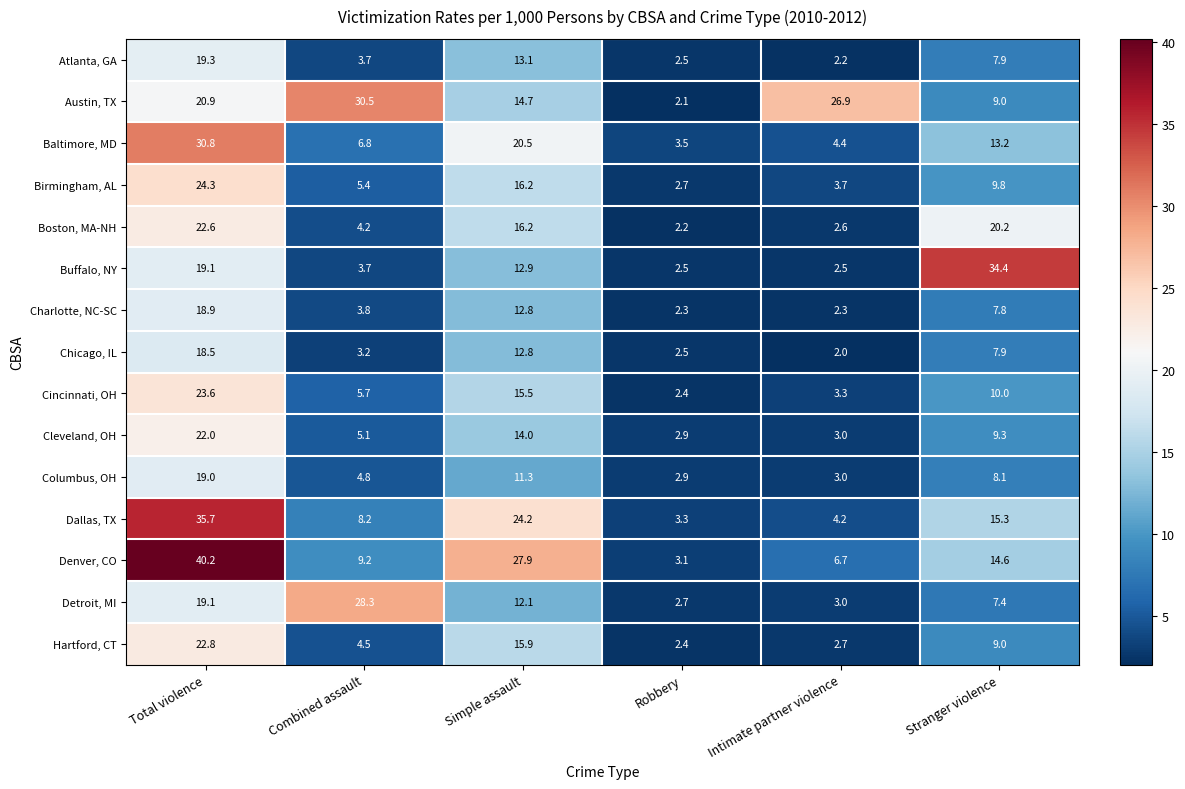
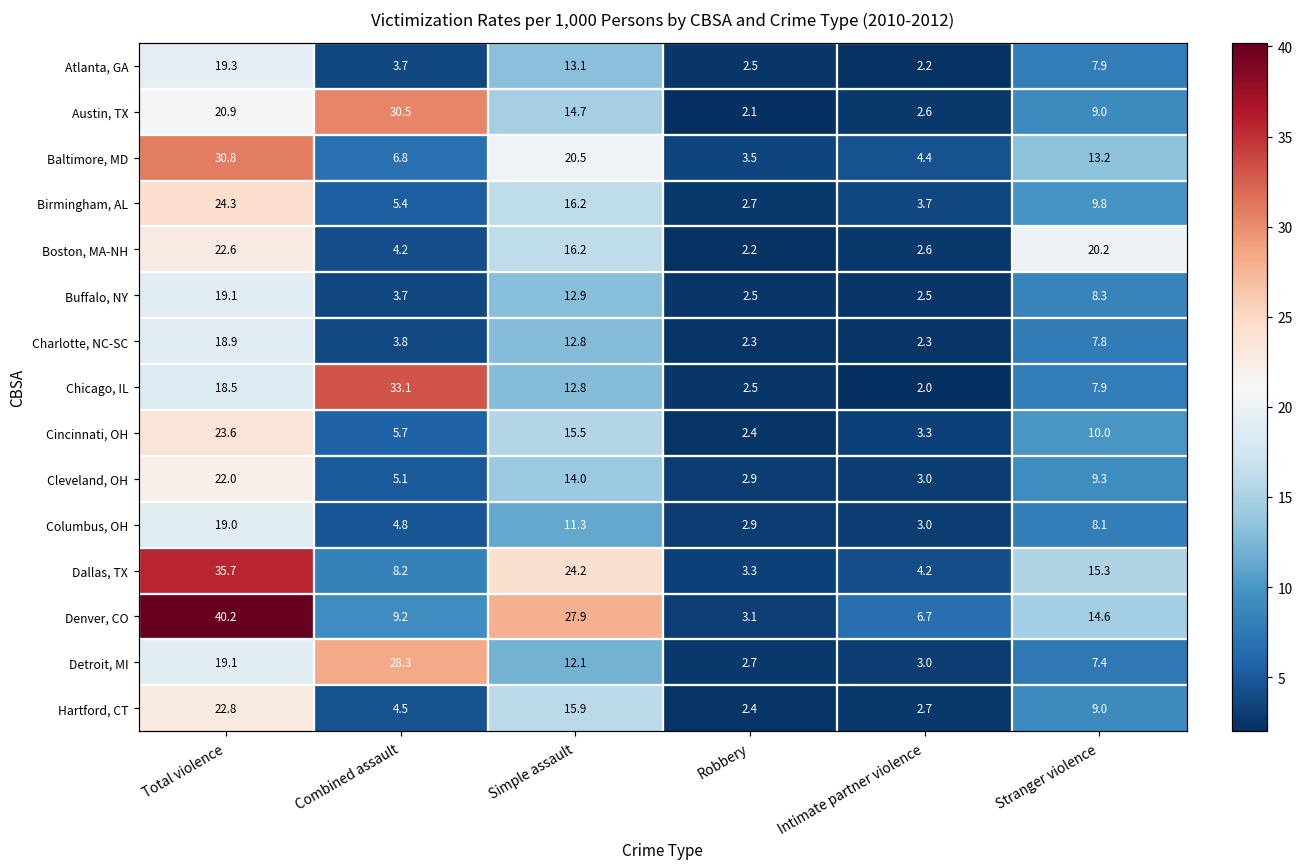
  {
    "Atlanta, GA": {
      "Total violence": 19.3,
      "Combined assault": 3.7,
      "Simple assault": 13.1,
      "Robbery": 2.5,
      "Intimate partner violence": 2.2,
      "Stranger violence": 7.9
    },
    "Austin, TX": {
      "Total violence": 20.9,
      "Combined assault": 30.5,
      "Simple assault": 14.7,
      "Robbery": 2.1,
-     "Intimate partner violence": 26.9,
+     "Intimate partner violence": 2.6,
      "Stranger violence": 9.0
    },
    "Baltimore, MD": {
      "Total violence": 30.8,
      "Combined assault": 6.8,
      "Simple assault": 20.5,
      "Robbery": 3.5,
      "Intimate partner violence": 4.4,
      "Stranger violence": 13.2
    },
    "Birmingham, AL": {
      "Total violence": 24.3,
      "Combined assault": 5.4,
      "Simple assault": 16.2,
      "Robbery": 2.7,
      "Intimate partner violence": 3.7,
      "Stranger violence": 9.8
    },
    "Boston, MA-NH": {
      "Total violence": 22.6,
      "Combined assault": 4.2,
      "Simple assault": 16.2,
      "Robbery": 2.2,
      "Intimate partner violence": 2.6,
      "Stranger violence": 20.2
    },
    "Buffalo, NY": {
      "Total violence": 19.1,
      "Combined assault": 3.7,
      "Simple assault": 12.9,
      "Robbery": 2.5,
      "Intimate partner violence": 2.5,
-     "Stranger violence": 34.4
+     "Stranger violence": 8.3
    },
    "Charlotte, NC-SC": {
      "Total violence": 18.9,
      "Combined assault": 3.8,
      "Simple assault": 12.8,
      "Robbery": 2.3,
      "Intimate partner violence": 2.3,
      "Stranger violence": 7.8
    },
    "Chicago, IL": {
      "Total violence": 18.5,
-     "Combined assault": 3.2,
+     "Combined assault": 33.1,
      "Simple assault": 12.8,
      "Robbery": 2.5,
      "Intimate partner violence": 2.0,
      "Stranger violence": 7.9
    },
    "Cincinnati, OH": {
      "Total violence": 23.6,
      "Combined assault": 5.7,
      "Simple assault": 15.5,
      "Robbery": 2.4,
      "Intimate partner violence": 3.3,
      "Stranger violence": 10.0
    },
    "Cleveland, OH": {
      "Total violence": 22.0,
      "Combined assault": 5.1,
      "Simple assault": 14.0,
      "Robbery": 2.9,
      "Intimate partner violence": 3.0,
      "Stranger violence": 9.3
    },
    "Columbus, OH": {
      "Total violence": 19.0,
      "Combined assault": 4.8,
      "Simple assault": 11.3,
      "Robbery": 2.9,
      "Intimate partner violence": 3.0,
      "Stranger violence": 8.1
    },
    "Dallas, TX": {
      "Total violence": 35.7,
      "Combined assault": 8.2,
      "Simple assault": 24.2,
      "Robbery": 3.3,
      "Intimate partner violence": 4.2,
      "Stranger violence": 15.3
    },
    "Denver, CO": {
      "Total violence": 40.2,
      "Combined assault": 9.2,
      "Simple assault": 27.9,
      "Robbery": 3.1,
      "Intimate partner violence": 6.7,
      "Stranger violence": 14.6
    },
    "Detroit, MI": {
      "Total violence": 19.1,
      "Combined assault": 28.3,
      "Simple assault": 12.1,
      "Robbery": 2.7,
      "Intimate partner violence": 3.0,
      "Stranger violence": 7.4
    },
    "Hartford, CT": {
      "Total violence": 22.8,
      "Combined assault": 4.5,
      "Simple assault": 15.9,
      "Robbery": 2.4,
      "Intimate partner violence": 2.7,
      "Stranger violence": 9.0
    }
  }
